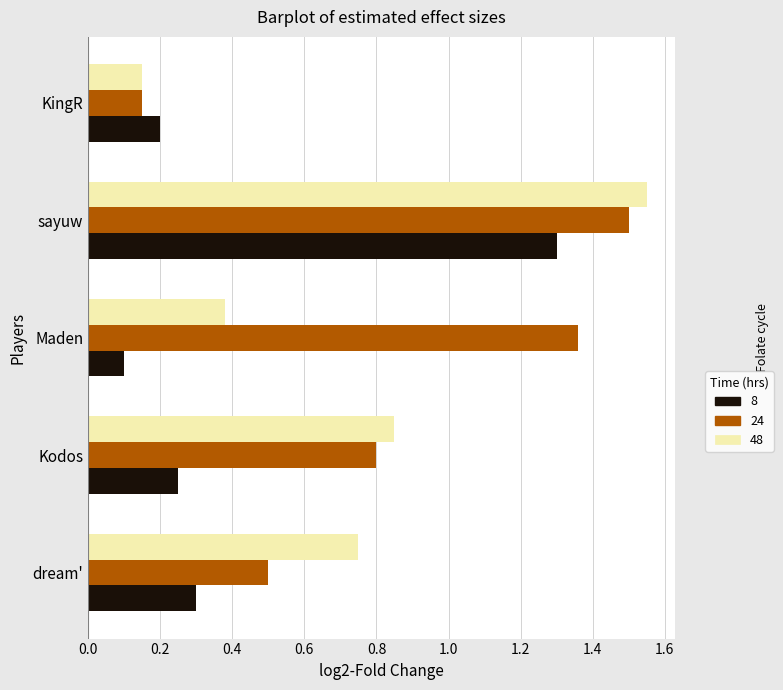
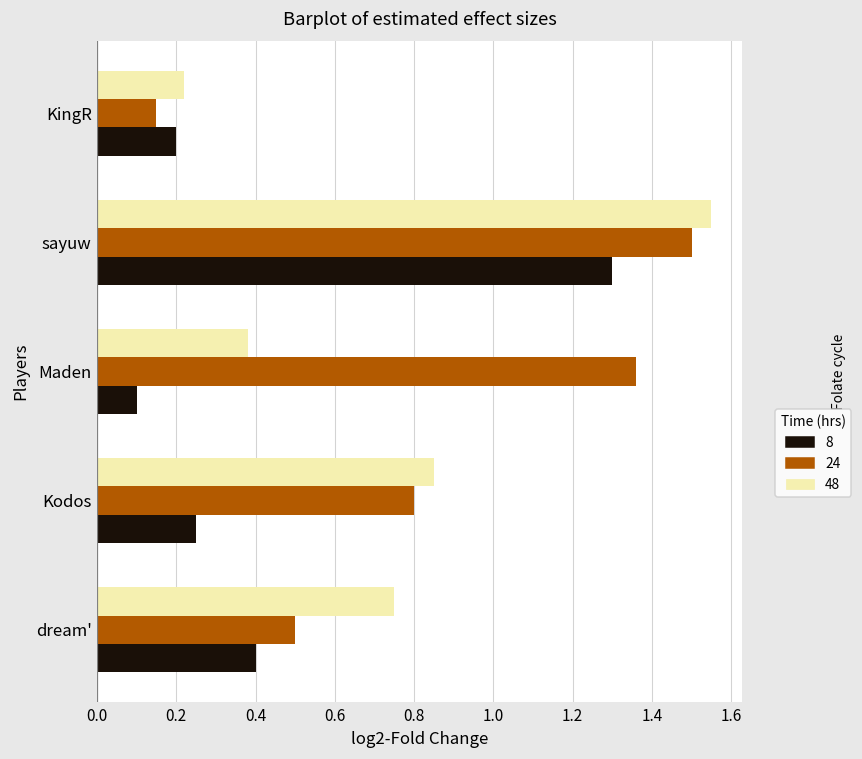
  {
    "8": {
      "KingR": 0.2,
      "sayuw": 1.3,
      "Maden": 0.1,
      "Kodos": 0.25,
-     "dream'": 0.3
+     "dream'": 0.4
    },
    "24": {
      "KingR": 0.15,
      "sayuw": 1.50,
      "Maden": 1.36,
      "Kodos": 0.80,
      "dream'": 0.50
    },
    "48": {
-     "KingR": 0.15,
+     "KingR": 0.22,
      "sayuw": 1.55,
      "Maden": 0.38,
      "Kodos": 0.85,
      "dream'": 0.75
    }
  }
